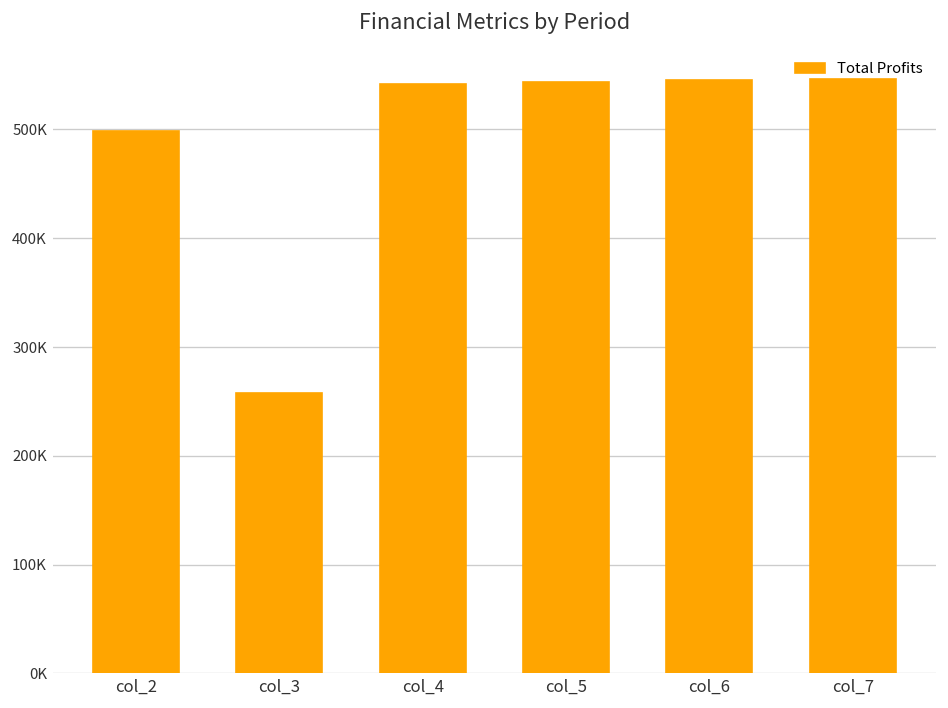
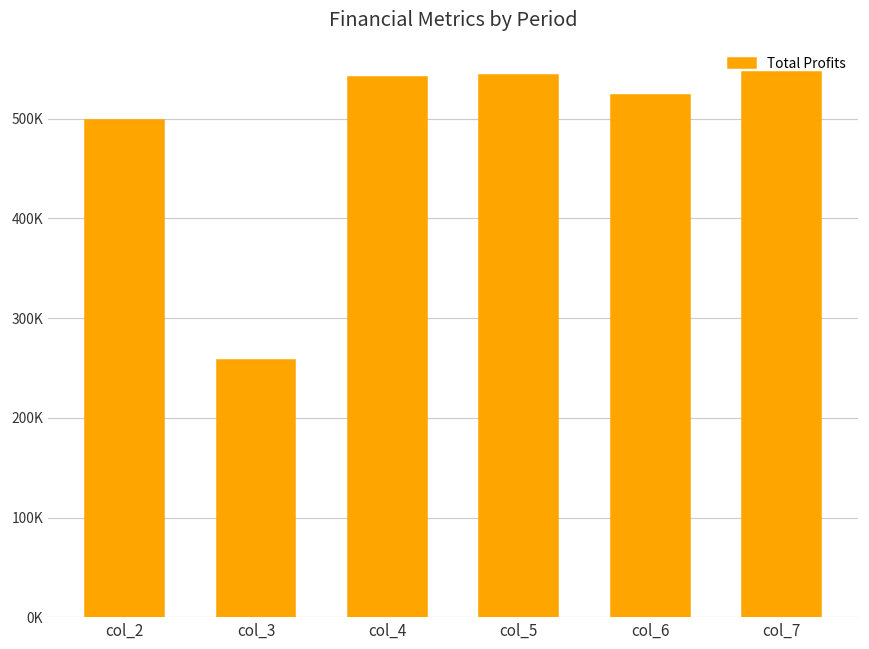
  {
    "col_2": 500000,
    "col_3": 260000,
    "col_4": 540000,
    "col_5": 540000,
-   "col_6": 550000,
+   "col_6": 520000,
    "col_7": 550000
  }
